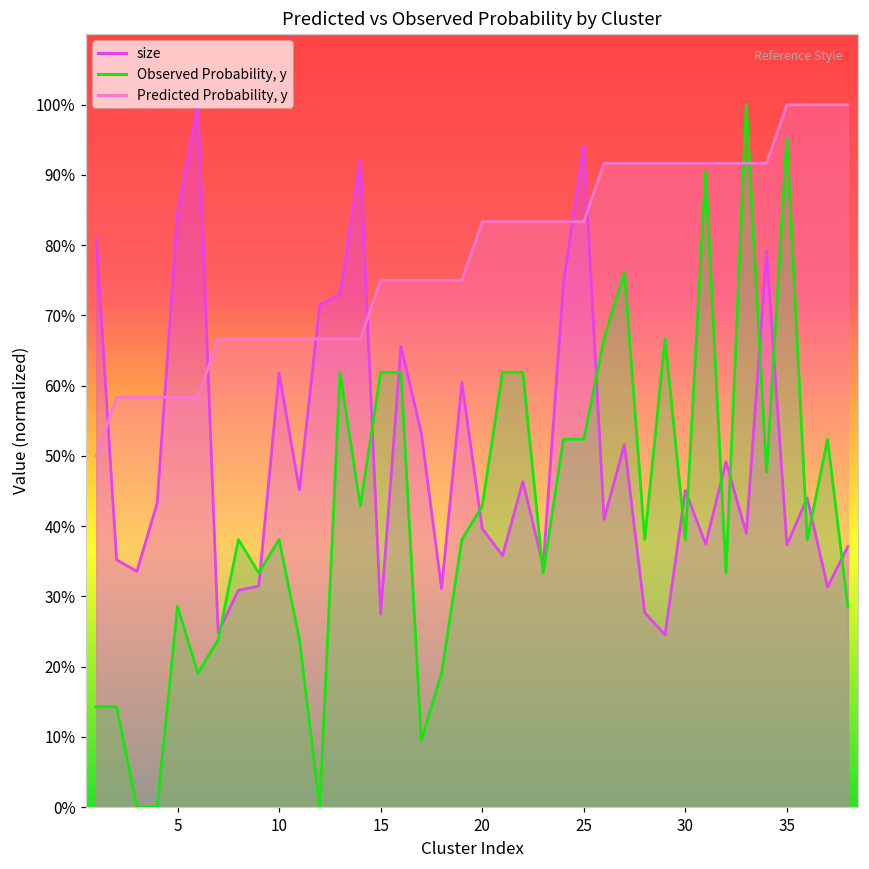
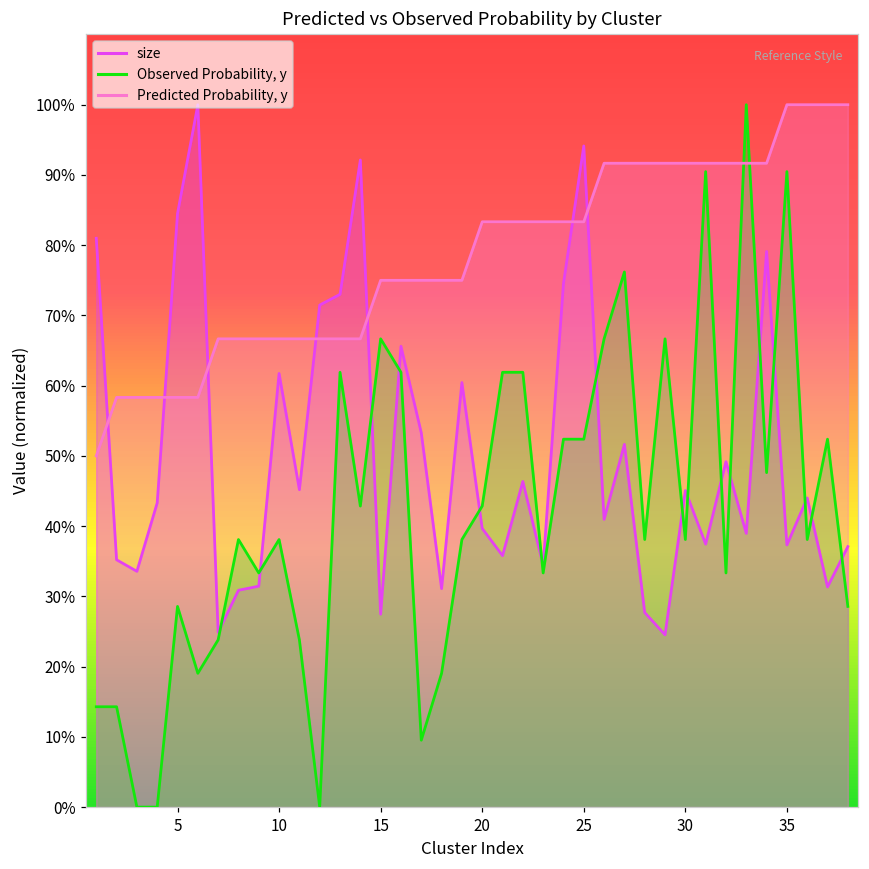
  {
    "Observed Probability, y": {
      "5": "29%",
      "10": "38%",
-     "15": "62%",
+     "15": "67%",
      "20": "43%",
      "25": "52%",
      "30": "38%",
-     "35": "95%"
+     "35": "90%"
    }
  }
